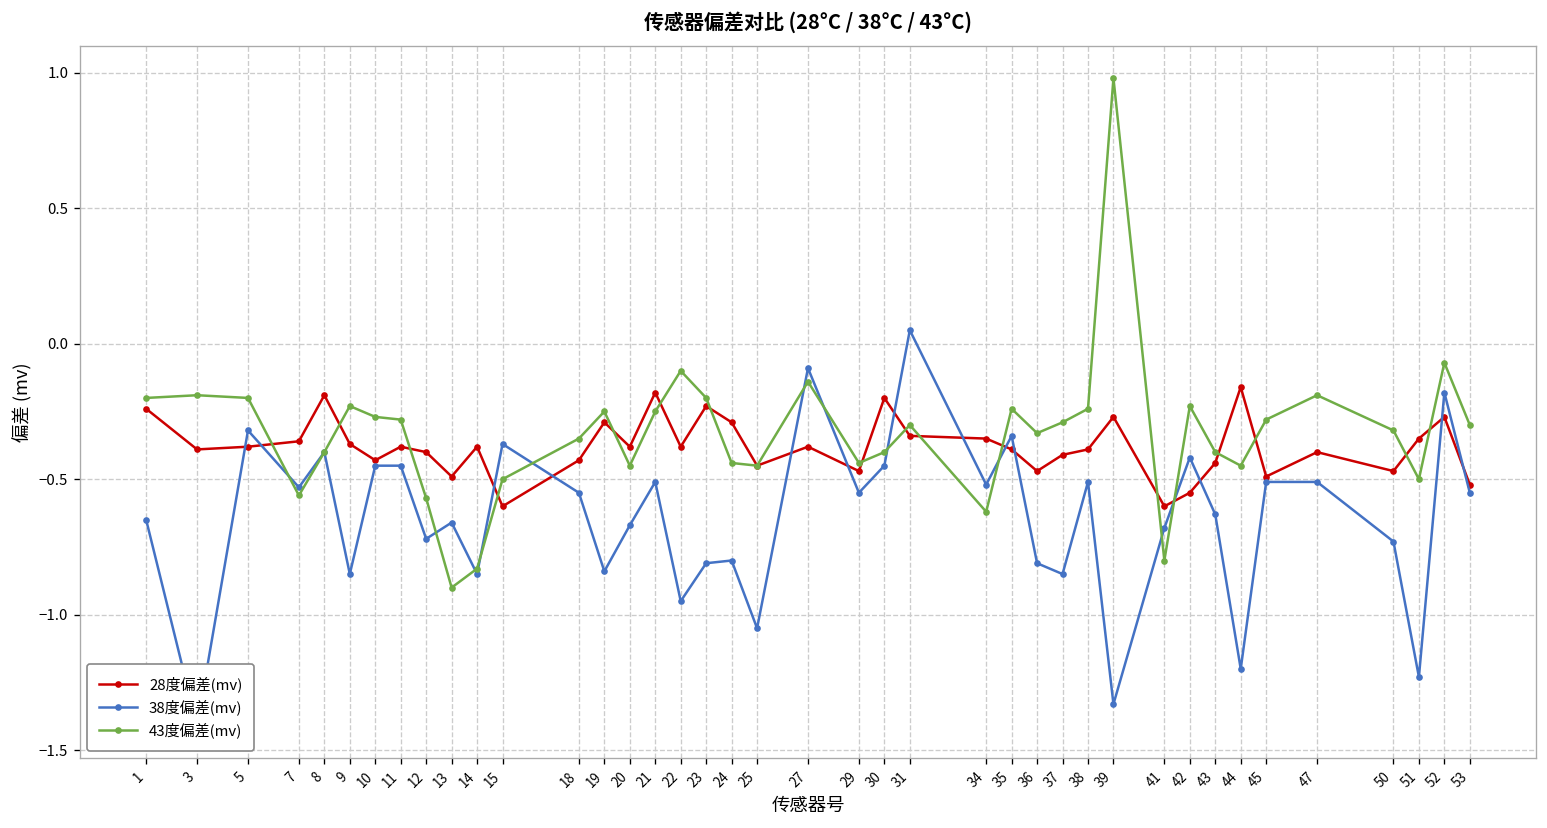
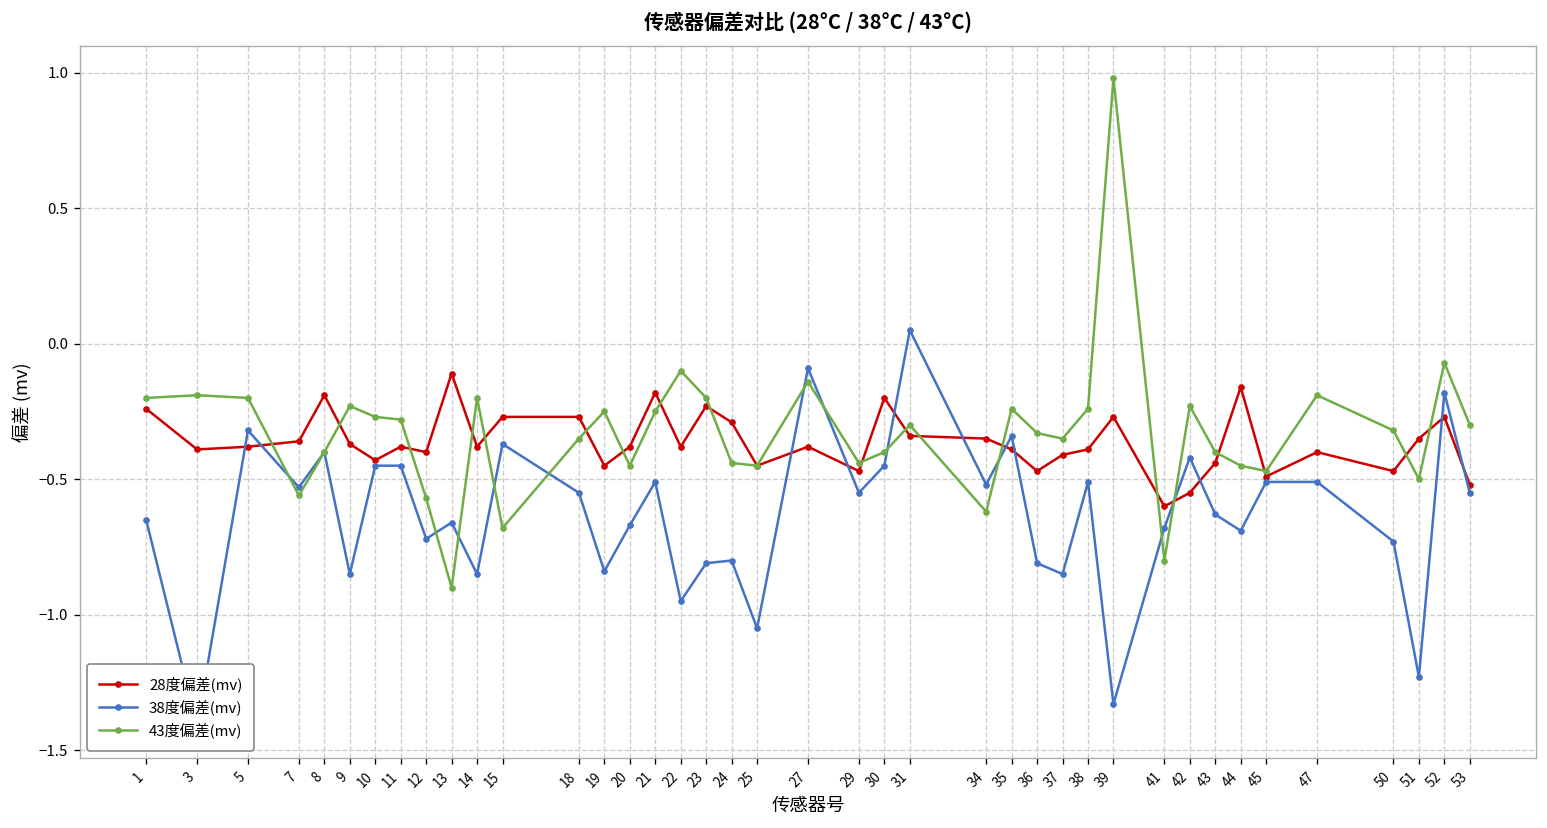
  {
    "28度偏差(mv)": {
      "1": -0.24,
      "3": -0.39,
      "5": -0.38,
      "7": -0.36,
      "8": -0.19,
      "9": -0.37,
      "10": -0.43,
      "11": -0.38,
      "12": -0.40,
-     "13": -0.49,
+     "13": -0.11,
      "14": -0.38,
-     "15": -0.60,
-     "18": -0.43,
-     "19": -0.29,
+     "15": -0.27,
+     "18": -0.27,
+     "19": -0.45,
      "20": -0.38,
      "21": -0.18,
      "22": -0.38,
      "23": -0.23,
      "24": -0.29,
      "27": -0.38,
      "29": -0.47,
      "30": -0.20,
      "31": -0.34,
      "34": -0.35,
      "35": -0.39,
      "36": -0.47,
      "37": -0.41,
      "38": -0.39,
      "39": -0.27,
      "41": -0.60,
      "42": -0.55,
      "43": -0.44,
      "44": -0.16,
      "45": -0.49,
      "47": -0.40,
      "50": -0.47,
      "51": -0.35,
      "52": -0.27,
      "53": -0.52
    },
    "38度偏差(mv)": {
      "1": -0.65,
      "5": -0.32,
      "7": -0.53,
      "9": -0.85,
      "10": -0.45,
      "11": -0.45,
      "12": -0.72,
      "13": -0.66,
      "14": -0.85,
      "15": -0.37,
      "18": -0.55,
      "19": -0.84,
      "20": -0.67,
      "21": -0.51,
      "22": -0.95,
      "23": -0.81,
      "24": -0.80,
      "25": -1.05,
      "27": -0.09,
      "29": -0.55,
      "30": -0.45,
      "31": 0.05,
      "34": -0.52,
      "35": -0.34,
      "36": -0.81,
      "37": -0.85,
      "38": -0.51,
      "39": -1.33,
      "41": -0.68,
      "42": -0.42,
      "43": -0.63,
-     "44": -1.20,
+     "44": -0.69,
      "45": -0.51,
      "47": -0.51,
      "50": -0.73,
      "51": -1.23,
      "52": -0.18,
      "53": -0.55
    },
    "43度偏差(mv)": {
      "1": -0.20,
      "3": -0.19,
      "5": -0.20,
      "7": -0.56,
      "9": -0.23,
      "10": -0.27,
      "11": -0.28,
      "12": -0.57,
      "13": -0.90,
-     "14": -0.83,
-     "15": -0.50,
+     "14": -0.20,
+     "15": -0.68,
      "18": -0.35,
      "19": -0.25,
      "20": -0.45,
      "21": -0.25,
      "22": -0.10,
      "23": -0.20,
      "24": -0.44,
      "27": -0.14,
      "29": -0.44,
      "30": -0.40,
      "31": -0.30,
      "34": -0.62,
      "35": -0.24,
      "36": -0.33,
-     "37": -0.29,
+     "37": -0.35,
      "38": -0.24,
      "39": 0.98,
      "41": -0.80,
      "42": -0.23,
      "43": -0.40,
      "44": -0.45,
-     "45": -0.28,
+     "45": -0.47,
      "47": -0.19,
      "50": -0.32,
      "51": -0.50,
      "52": -0.07,
      "53": -0.30
    }
  }
